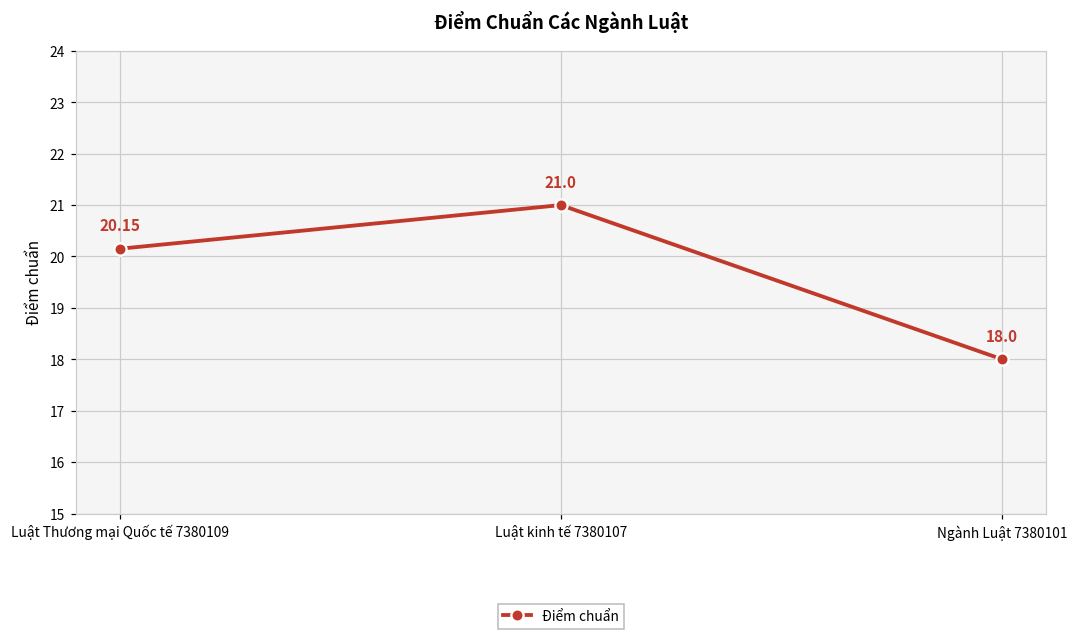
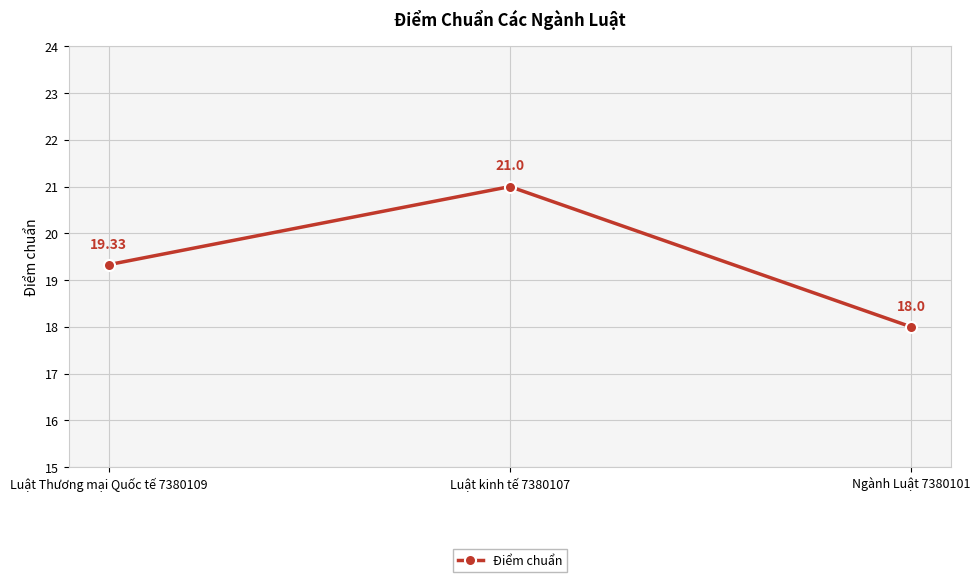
  {
-   "Luật Thương mại Quốc tế 7380109": 20.15,
+   "Luật Thương mại Quốc tế 7380109": 19.33,
    "Luật kinh tế 7380107": 21.0,
    "Ngành Luật 7380101": 18.0
  }
